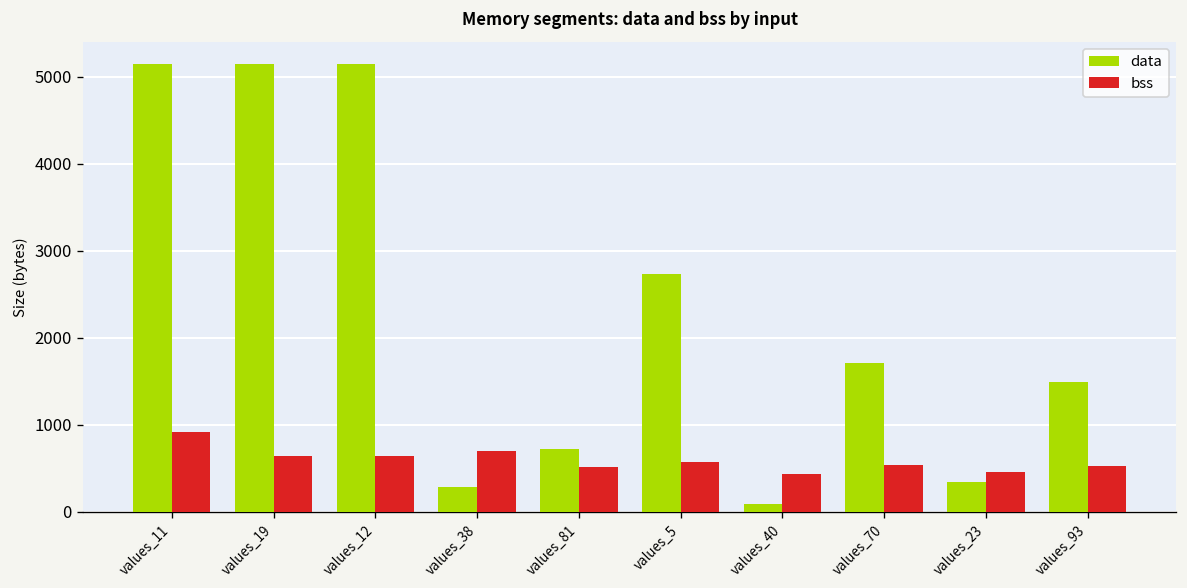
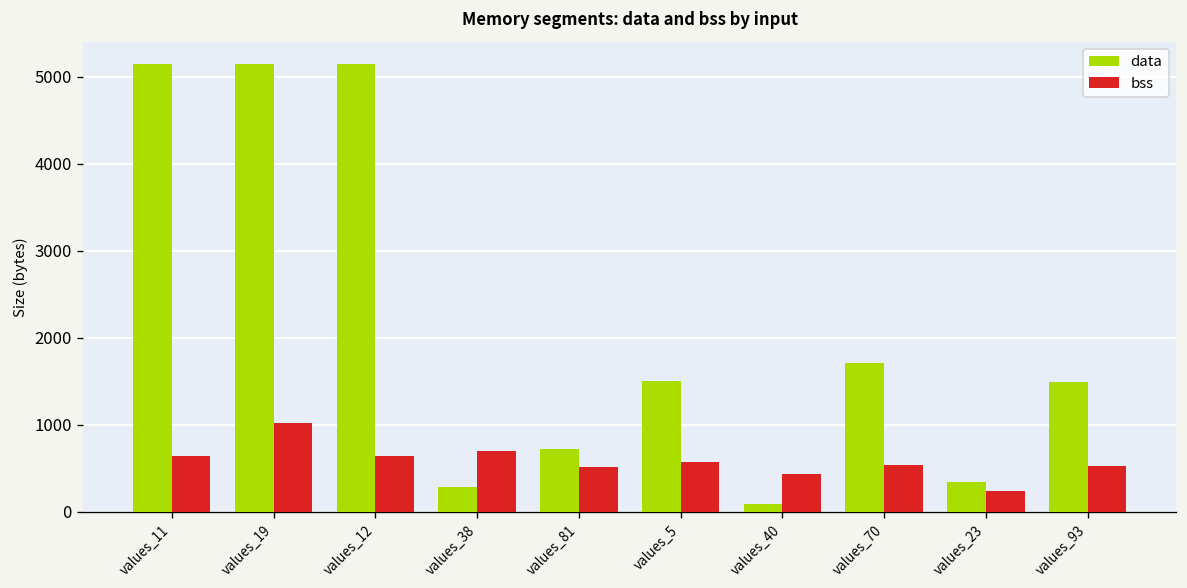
  {
    "data": {
      "values_11": 5100,
      "values_19": 5100,
      "values_12": 5100,
      "values_38": 300,
      "values_81": 700,
-     "values_5": 2700,
+     "values_5": 1500,
      "values_40": 100,
      "values_70": 1700,
      "values_23": 300,
      "values_93": 1500
    },
    "bss": {
-     "values_11": 900,
-     "values_19": 600,
+     "values_11": 600,
+     "values_19": 1000,
      "values_12": 600,
      "values_38": 700,
      "values_81": 500,
      "values_5": 600,
      "values_40": 400,
      "values_70": 500,
-     "values_23": 500,
+     "values_23": 200,
      "values_93": 500
    }
  }
